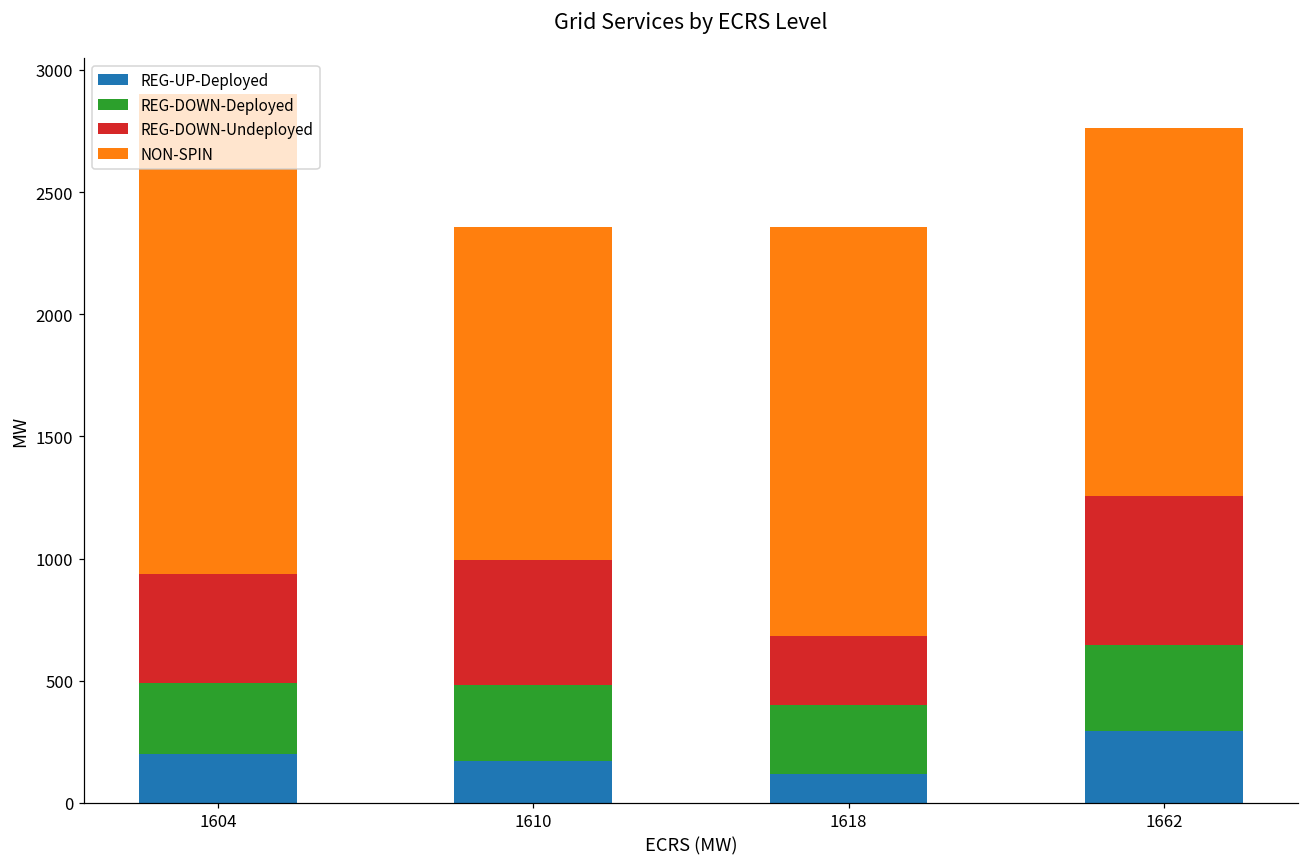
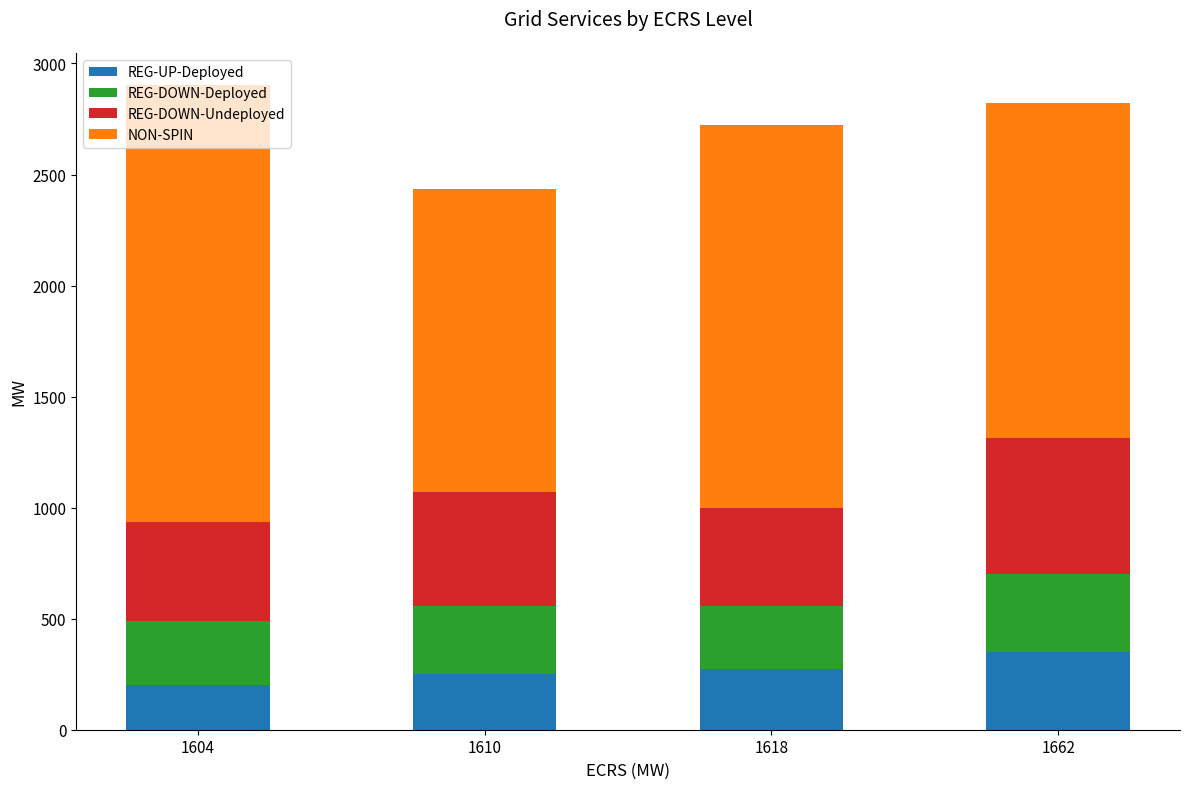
  {
    "REG-UP-Deployed": {
      "1604": 200,
-     "1610": 170,
-     "1618": 120,
-     "1662": 290
+     "1610": 250,
+     "1618": 270,
+     "1662": 350
    },
    "REG-DOWN-Deployed": {
      "1604": 290,
      "1610": 310,
      "1618": 280,
      "1662": 350
    },
    "REG-DOWN-Undeployed": {
      "1604": 450,
      "1610": 510,
-     "1618": 280,
+     "1618": 440,
      "1662": 610
    },
    "NON-SPIN": {
      "1610": 1360,
-     "1618": 1680,
+     "1618": 1720,
      "1662": 1510
    }
  }
